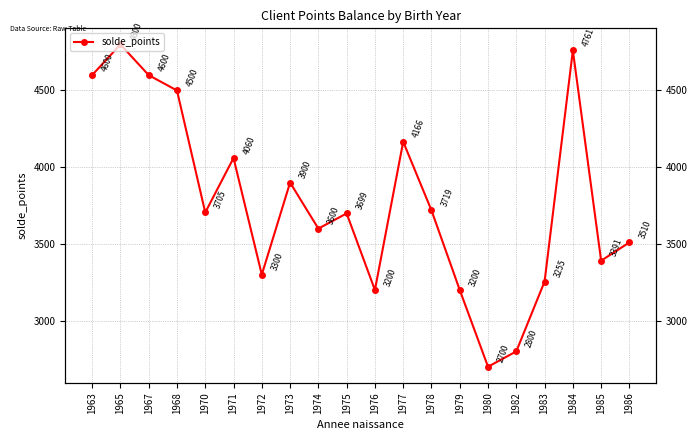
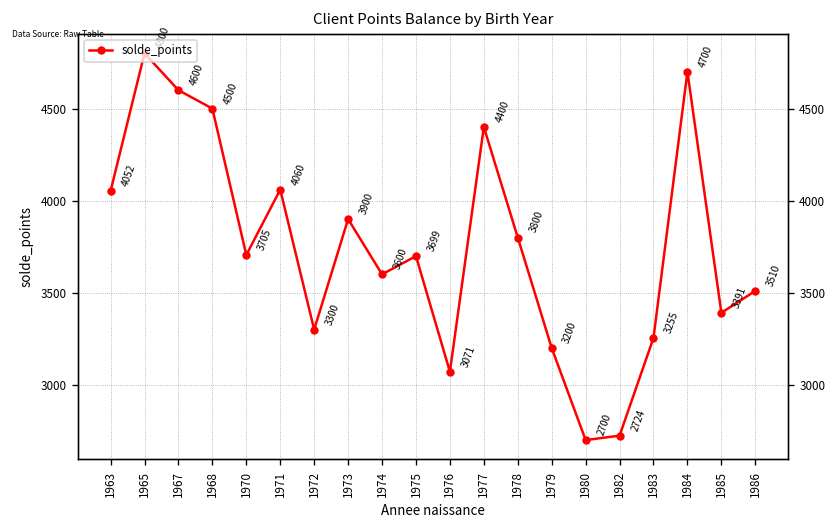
  {
-   "1963": 4600,
+   "1963": 4052,
    "1967": 4600,
    "1968": 4500,
    "1970": 3705,
    "1971": 4060,
    "1972": 3300,
    "1973": 3900,
    "1974": 3600,
    "1975": 3699,
-   "1976": 3200,
-   "1977": 4166,
-   "1978": 3719,
+   "1976": 3071,
+   "1977": 4400,
+   "1978": 3800,
    "1979": 3200,
    "1980": 2700,
-   "1982": 2800,
+   "1982": 2724,
    "1983": 3255,
-   "1984": 4761,
+   "1984": 4700,
    "1985": 3391,
    "1986": 3510
  }
